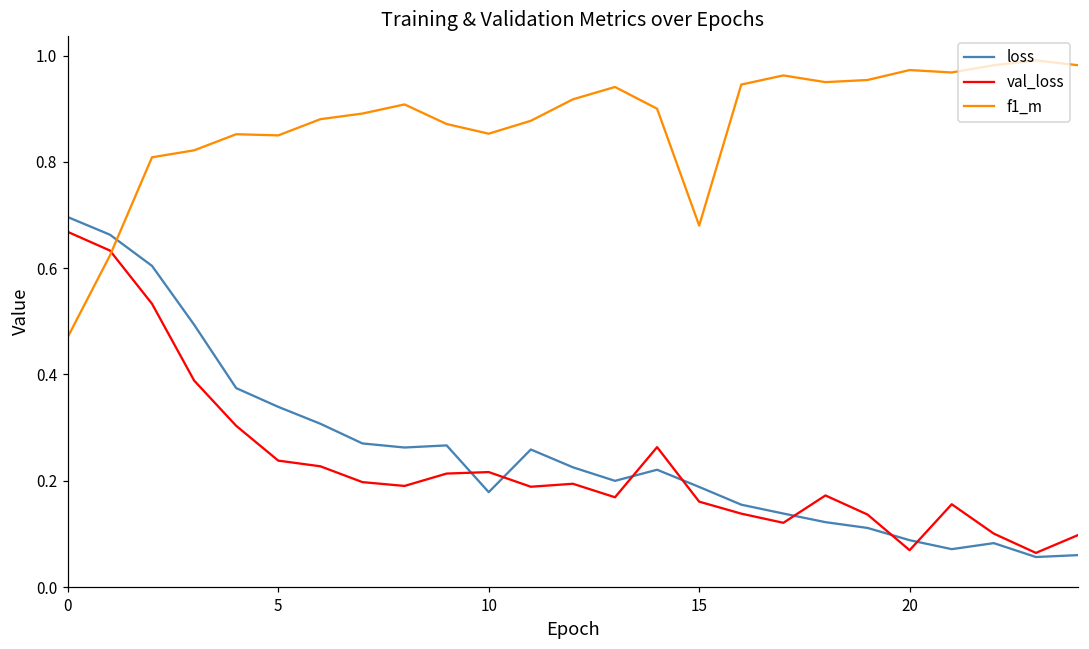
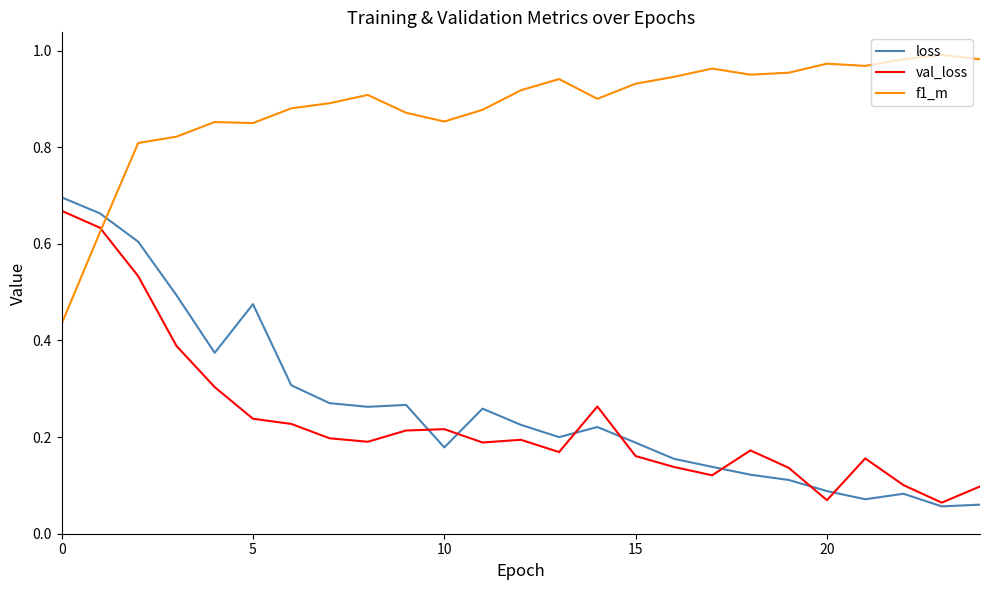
  {
    "loss": {
      "0": 0.70,
-     "5": 0.34,
+     "5": 0.48,
      "10": 0.18,
      "15": 0.19,
      "20": 0.09
    },
    "val_loss": {
      "0": 0.67,
      "5": 0.24,
      "10": 0.22,
      "15": 0.16,
      "20": 0.07
    },
    "f1_m": {
-     "0": 0.47,
+     "0": 0.43,
      "5": 0.85,
      "10": 0.85,
-     "15": 0.68,
+     "15": 0.93,
      "20": 0.97
    }
  }
